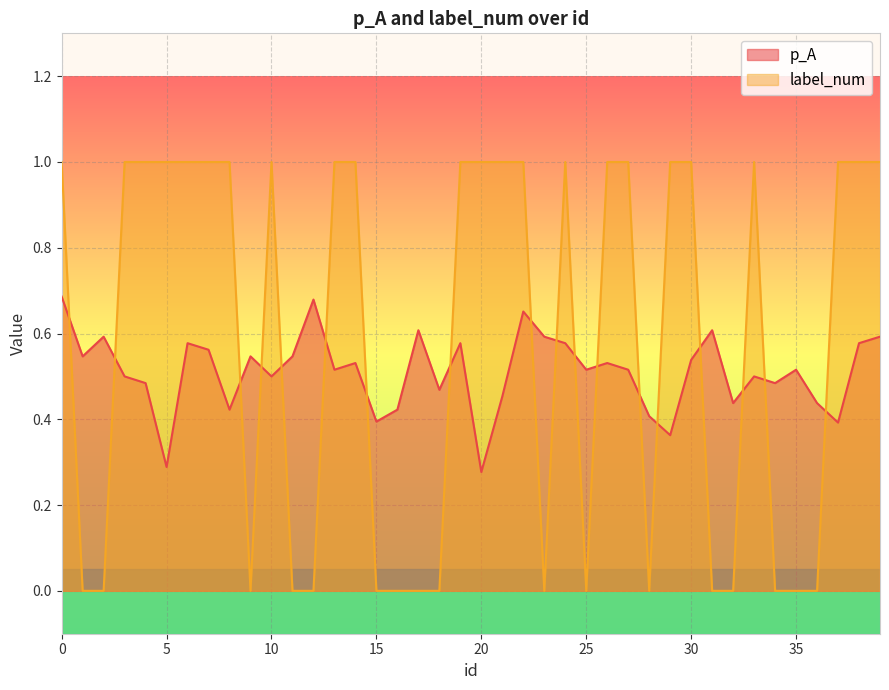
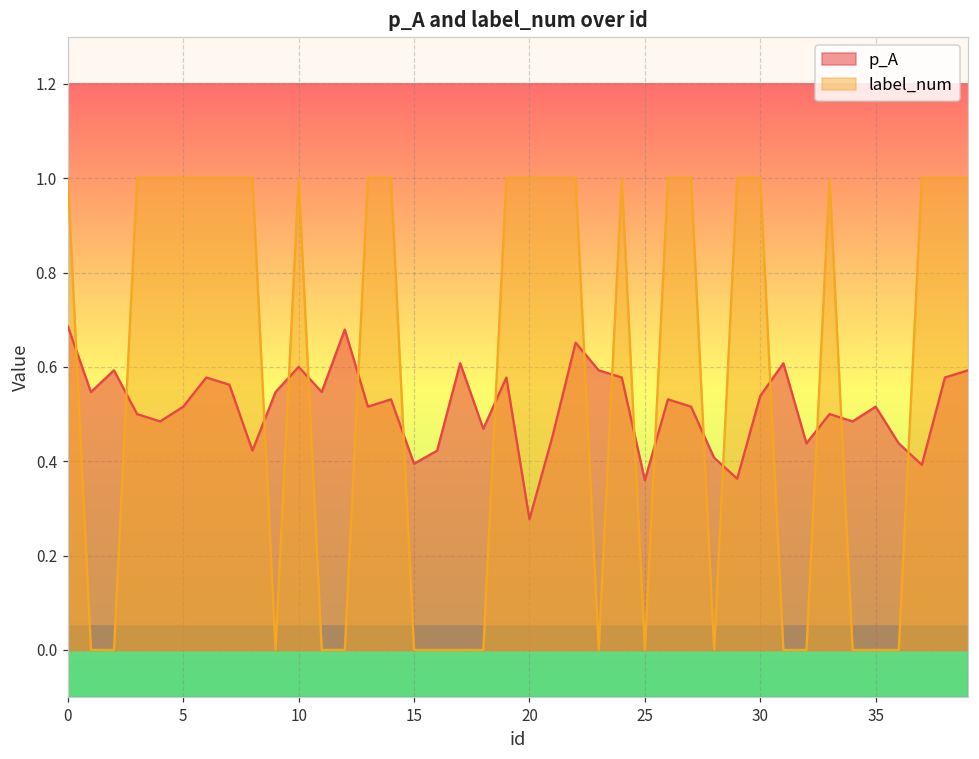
  {
    "p_A": {
      "0": 0.69,
-     "5": 0.29,
-     "10": 0.5,
+     "5": 0.52,
+     "10": 0.6,
      "15": 0.39,
      "20": 0.28,
-     "25": 0.52,
+     "25": 0.36,
      "30": 0.54,
      "35": 0.52
    },
    "label_num": {
      "0": 1.00,
      "5": 1.00,
      "10": 1.00,
      "20": 1.00,
      "30": 1.00
    }
  }
